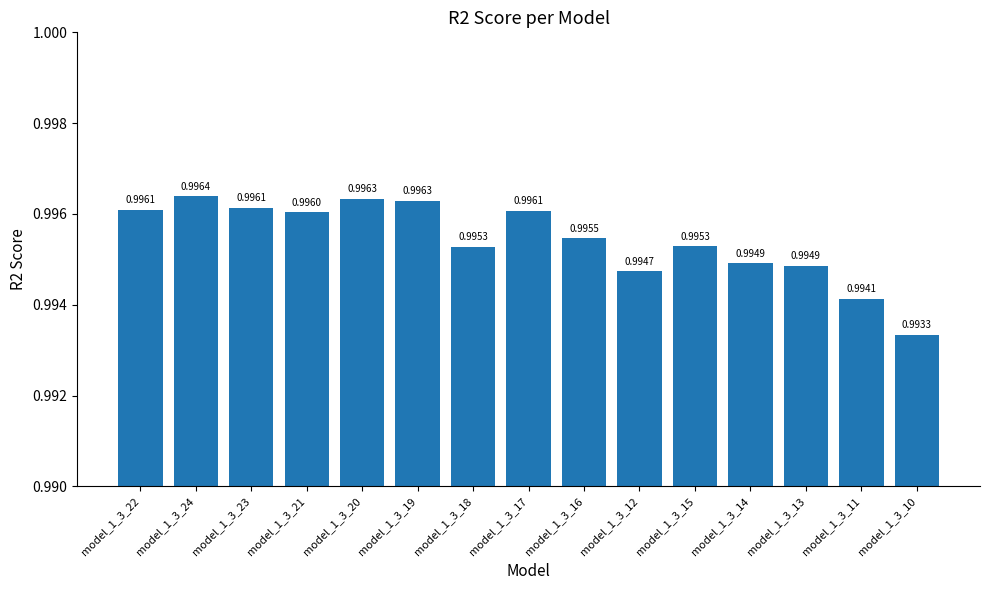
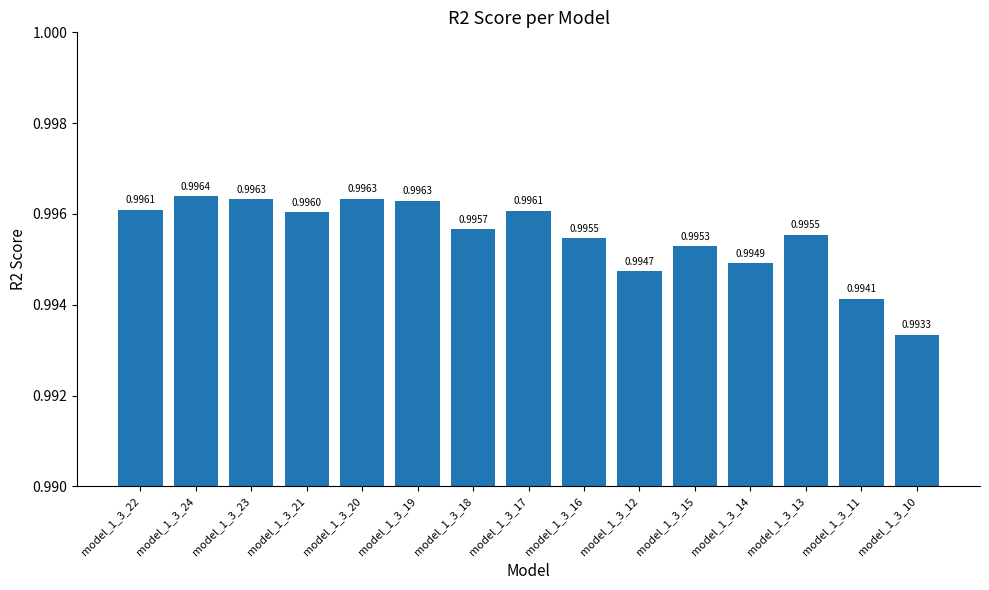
  {
    "model_1_3_22": 0.9961,
    "model_1_3_24": 0.9964,
-   "model_1_3_23": 0.9961,
+   "model_1_3_23": 0.9963,
    "model_1_3_21": 0.9960,
    "model_1_3_20": 0.9963,
    "model_1_3_19": 0.9963,
-   "model_1_3_18": 0.9953,
+   "model_1_3_18": 0.9957,
    "model_1_3_17": 0.9961,
    "model_1_3_16": 0.9955,
    "model_1_3_12": 0.9947,
    "model_1_3_15": 0.9953,
    "model_1_3_14": 0.9949,
-   "model_1_3_13": 0.9949,
+   "model_1_3_13": 0.9955,
    "model_1_3_11": 0.9941,
    "model_1_3_10": 0.9933
  }
